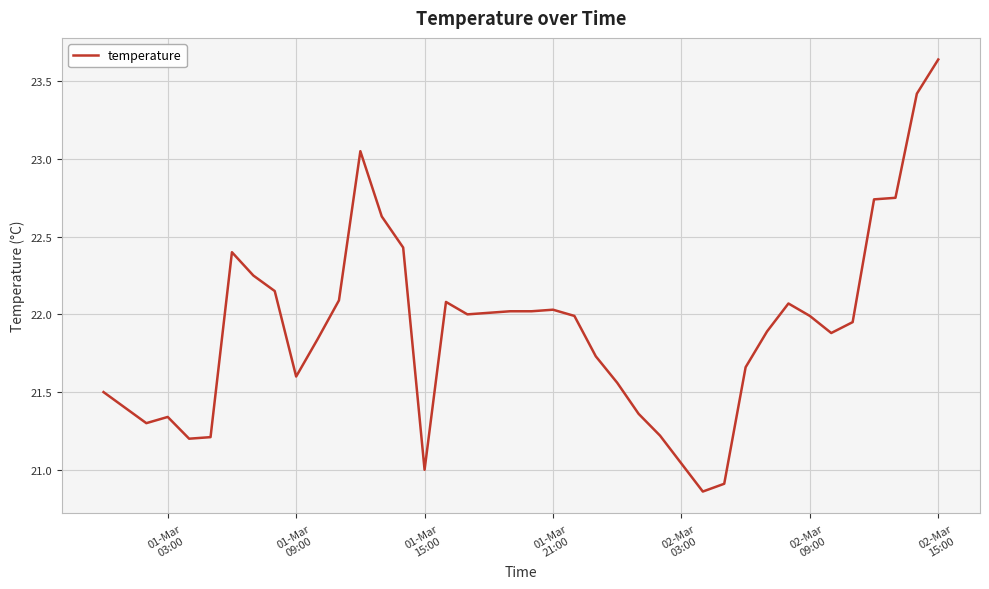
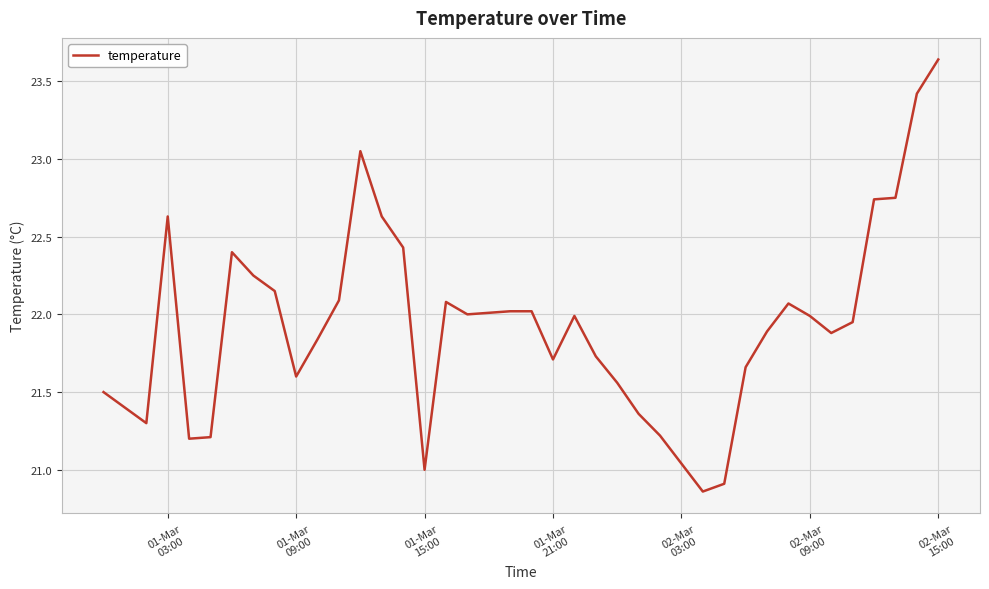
  {
-   "01-Mar 03:00": 21.34,
+   "01-Mar 03:00": 22.63,
    "01-Mar 09:00": 21.60,
    "01-Mar 15:00": 21.00,
-   "01-Mar 21:00": 22.03,
+   "01-Mar 21:00": 21.71,
    "02-Mar 03:00": 21.04,
    "02-Mar 09:00": 21.99,
    "02-Mar 15:00": 23.64
  }
